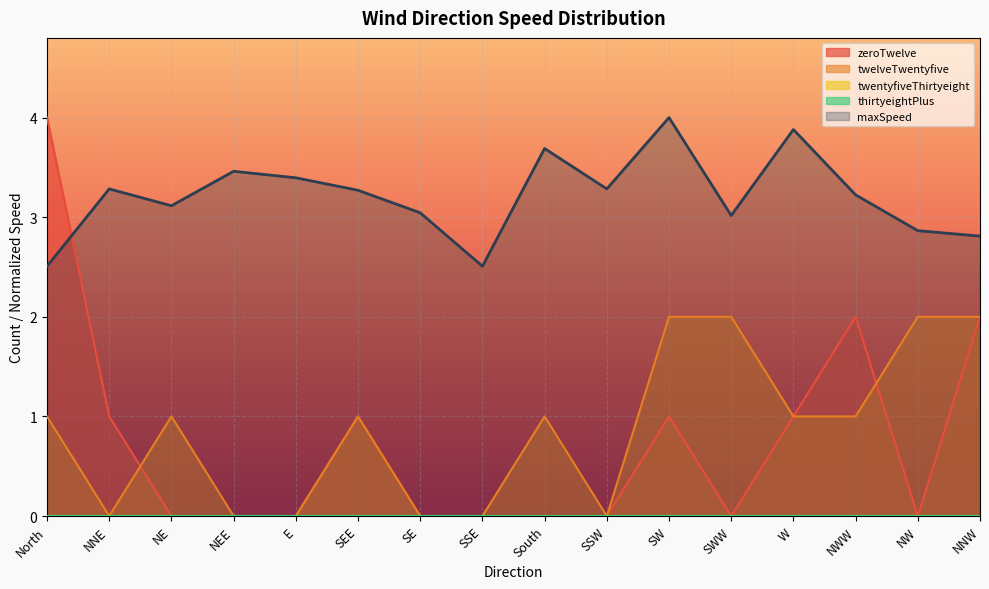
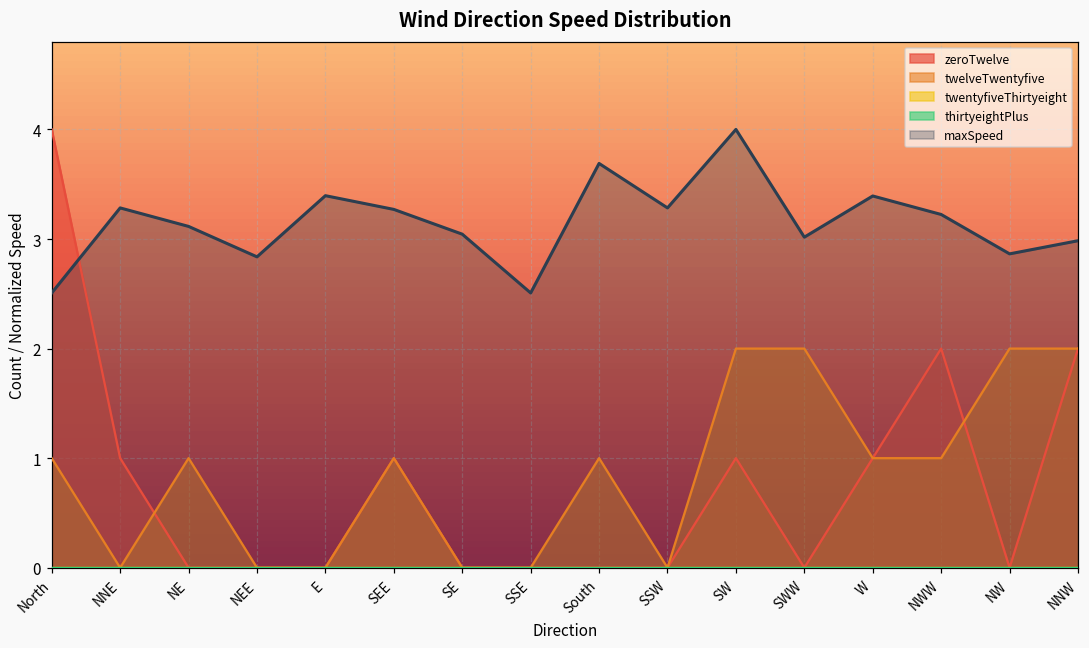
  {
    "thirtyeightPlus": {
      "North": 0.0,
      "SEE": 0.0,
      "SW": 0.0,
      "W": 0.0,
      "NWW": 0.0,
      "NNW": 0.0
    },
    "maxSpeed": {
      "North": 2.5,
      "NNE": 3.3,
      "NE": 3.1,
-     "NEE": 3.5,
+     "NEE": 2.8,
      "E": 3.4,
      "SEE": 3.3,
      "SE": 3.0,
      "SSE": 2.5,
      "South": 3.7,
      "SSW": 3.3,
      "SW": 4.0,
      "SWW": 3.0,
-     "W": 3.9,
+     "W": 3.4,
      "NWW": 3.2,
      "NW": 2.9,
-     "NNW": 2.8
+     "NNW": 3.0
    }
  }
